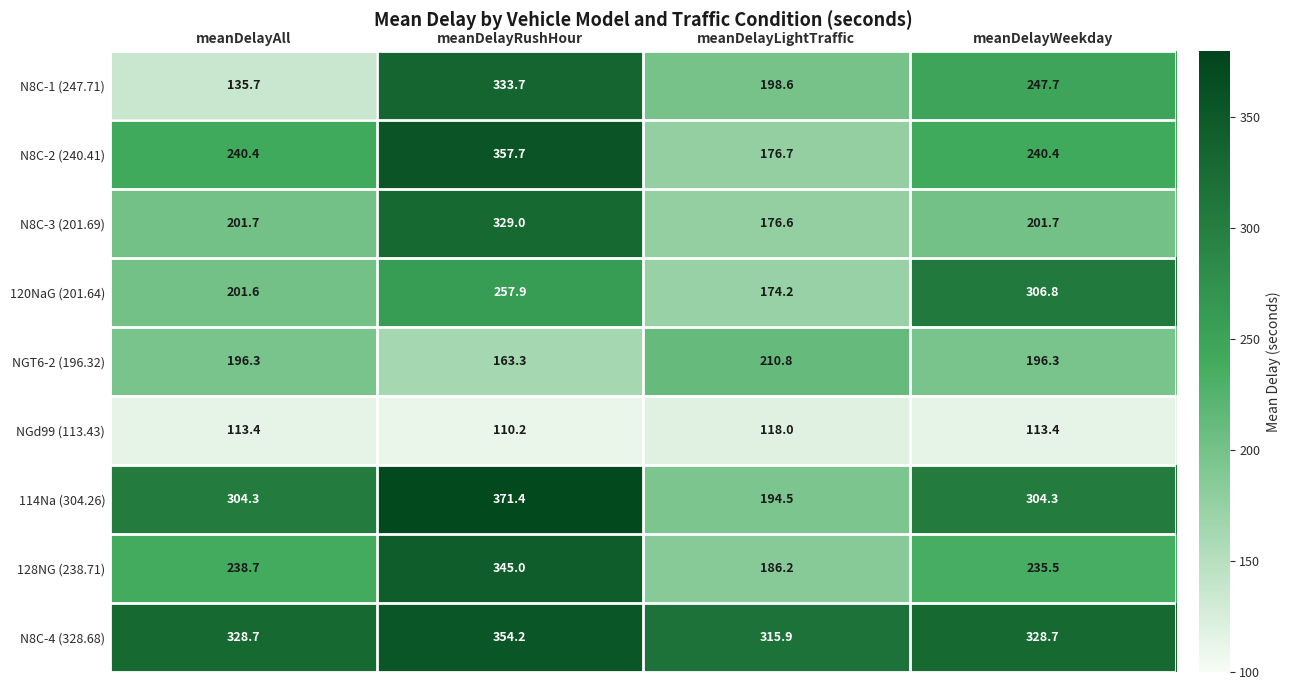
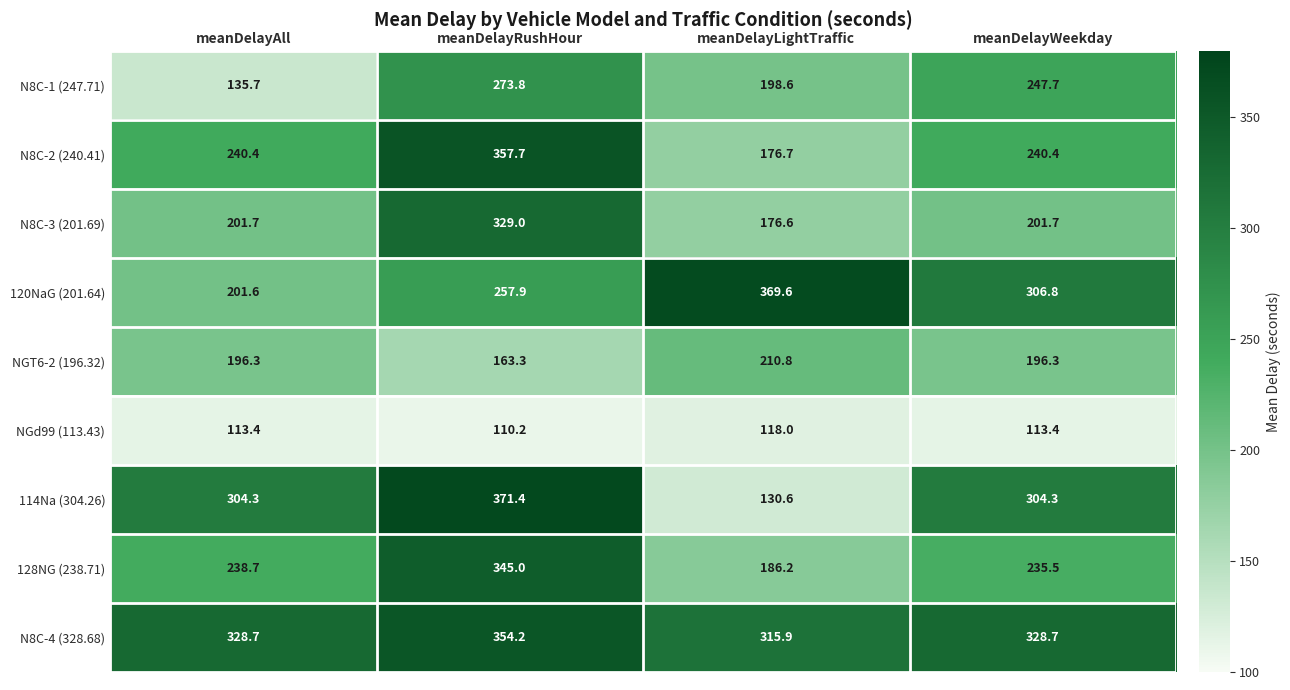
  {
    "N8C-1 (247.71)": {
      "meanDelayAll": 135.7,
-     "meanDelayRushHour": 333.7,
+     "meanDelayRushHour": 273.8,
      "meanDelayLightTraffic": 198.6,
      "meanDelayWeekday": 247.7
    },
    "N8C-2 (240.41)": {
      "meanDelayAll": 240.4,
      "meanDelayRushHour": 357.7,
      "meanDelayLightTraffic": 176.7,
      "meanDelayWeekday": 240.4
    },
    "N8C-3 (201.69)": {
      "meanDelayAll": 201.7,
      "meanDelayRushHour": 329.0,
      "meanDelayLightTraffic": 176.6,
      "meanDelayWeekday": 201.7
    },
    "120NaG (201.64)": {
      "meanDelayAll": 201.6,
      "meanDelayRushHour": 257.9,
-     "meanDelayLightTraffic": 174.2,
+     "meanDelayLightTraffic": 369.6,
      "meanDelayWeekday": 306.8
    },
    "NGT6-2 (196.32)": {
      "meanDelayAll": 196.3,
      "meanDelayRushHour": 163.3,
      "meanDelayLightTraffic": 210.8,
      "meanDelayWeekday": 196.3
    },
    "NGd99 (113.43)": {
      "meanDelayAll": 113.4,
      "meanDelayRushHour": 110.2,
      "meanDelayLightTraffic": 118.0,
      "meanDelayWeekday": 113.4
    },
    "114Na (304.26)": {
      "meanDelayAll": 304.3,
      "meanDelayRushHour": 371.4,
-     "meanDelayLightTraffic": 194.5,
+     "meanDelayLightTraffic": 130.6,
      "meanDelayWeekday": 304.3
    },
    "128NG (238.71)": {
      "meanDelayAll": 238.7,
      "meanDelayRushHour": 345.0,
      "meanDelayLightTraffic": 186.2,
      "meanDelayWeekday": 235.5
    },
    "N8C-4 (328.68)": {
      "meanDelayAll": 328.7,
      "meanDelayRushHour": 354.2,
      "meanDelayLightTraffic": 315.9,
      "meanDelayWeekday": 328.7
    }
  }
